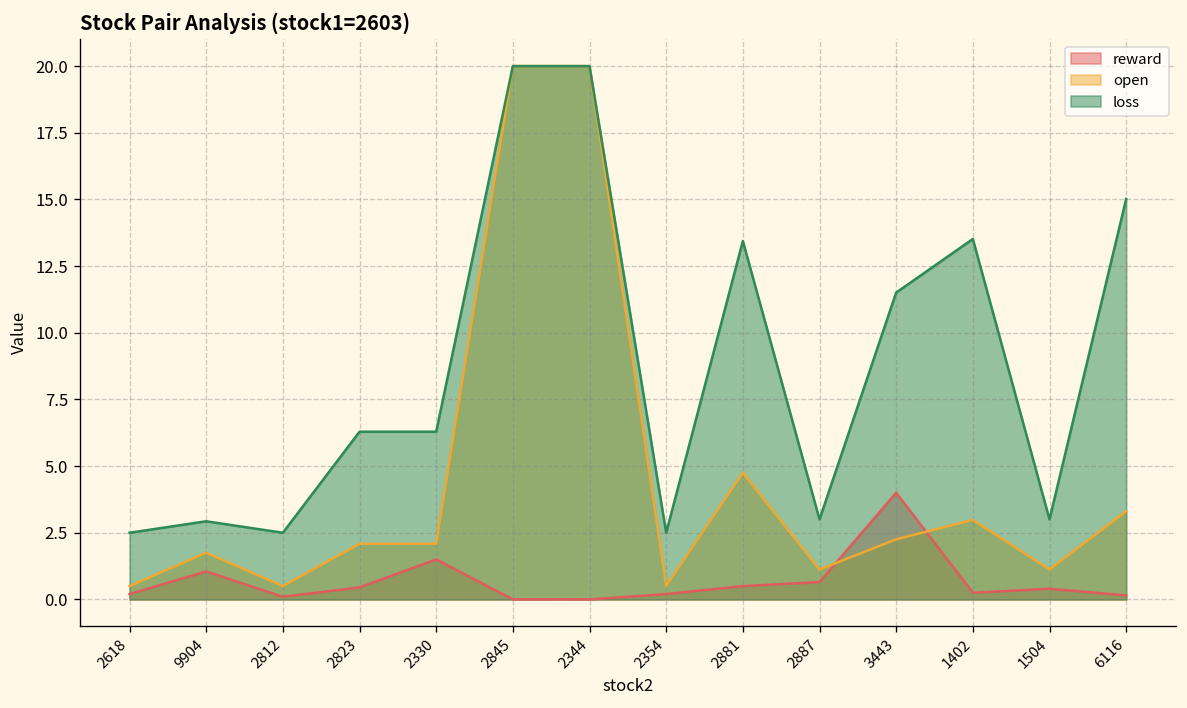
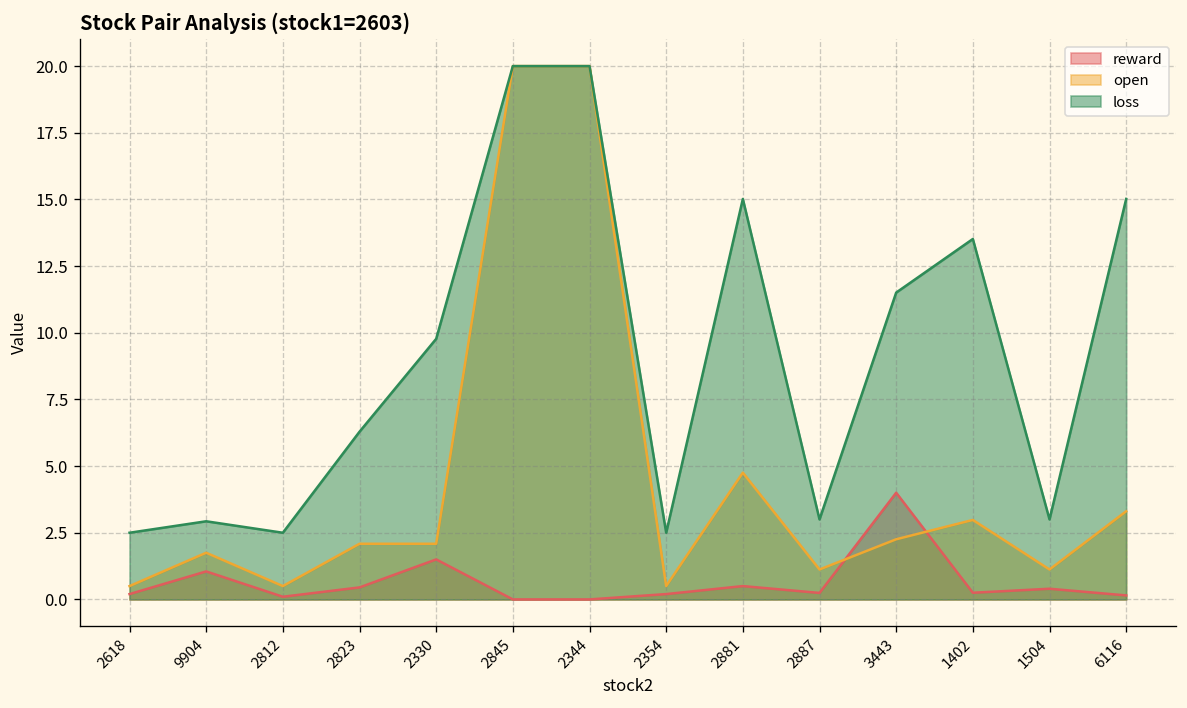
  {
    "reward": {
      "2618": 0.2,
      "9904": 1.0,
      "2812": 0.1,
      "2823": 0.4,
      "2330": 1.5,
      "2845": 0.0,
      "2344": 0.0,
      "2354": 0.2,
      "2881": 0.5,
-     "2887": 0.6,
+     "2887": 0.2,
      "3443": 4.0,
      "1402": 0.3,
      "1504": 0.4,
      "6116": 0.2
    },
    "open": {
      "2618": 0.5,
      "9904": 1.7,
      "2812": 0.5,
      "2823": 2.1,
      "2330": 2.1,
      "2354": 0.5,
      "2881": 4.8,
      "2887": 1.1,
      "3443": 2.3,
      "1402": 3.0,
      "1504": 1.1,
      "6116": 3.3
    },
    "loss": {
      "2618": 2.5,
      "9904": 2.9,
      "2812": 2.5,
      "2823": 6.3,
-     "2330": 6.3,
+     "2330": 9.8,
      "2354": 2.5,
-     "2881": 13.4,
+     "2881": 15.0,
      "2887": 3.0,
      "3443": 11.5,
      "1402": 13.5,
      "1504": 3.0,
      "6116": 15.0
    }
  }
